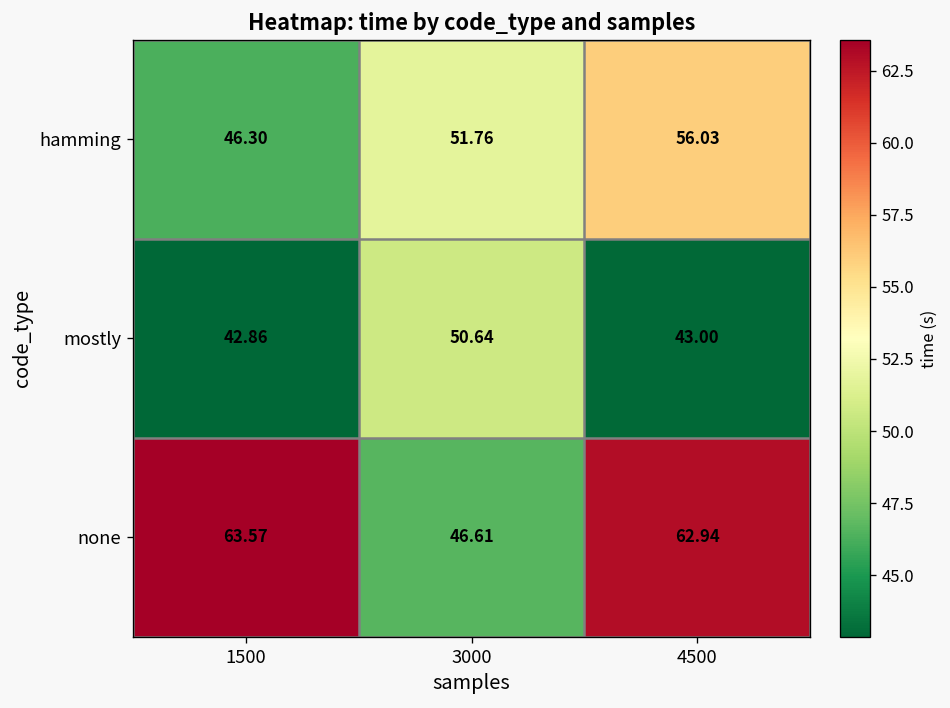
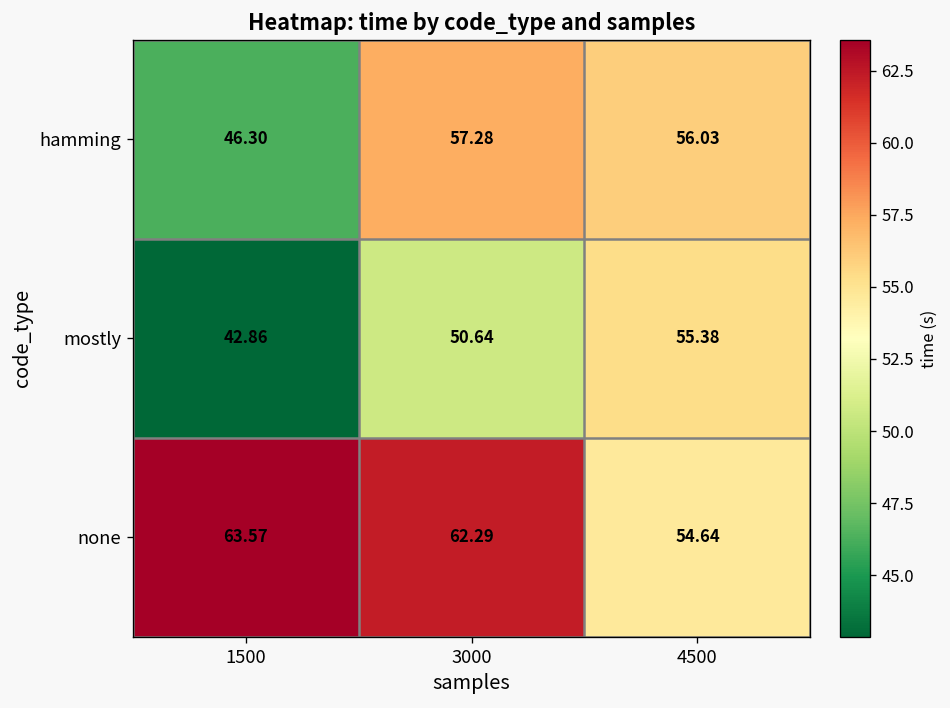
  {
    "hamming": {
      "1500": 46.30,
-     "3000": 51.76,
+     "3000": 57.28,
      "4500": 56.03
    },
    "mostly": {
      "1500": 42.86,
      "3000": 50.64,
-     "4500": 43.00
+     "4500": 55.38
    },
    "none": {
      "1500": 63.57,
-     "3000": 46.61,
-     "4500": 62.94
+     "3000": 62.29,
+     "4500": 54.64
    }
  }
